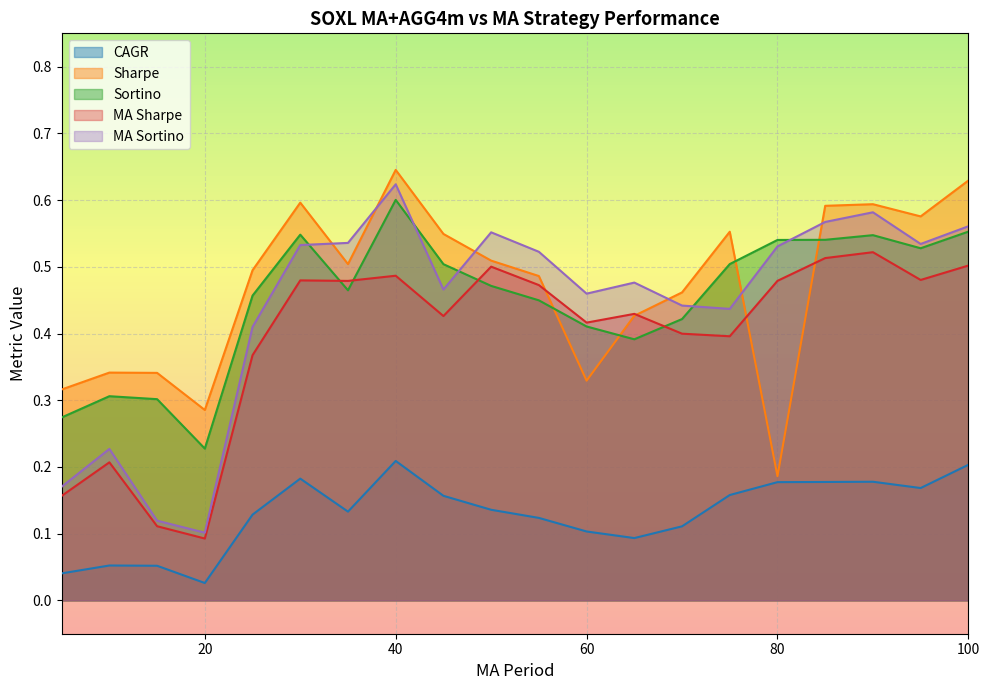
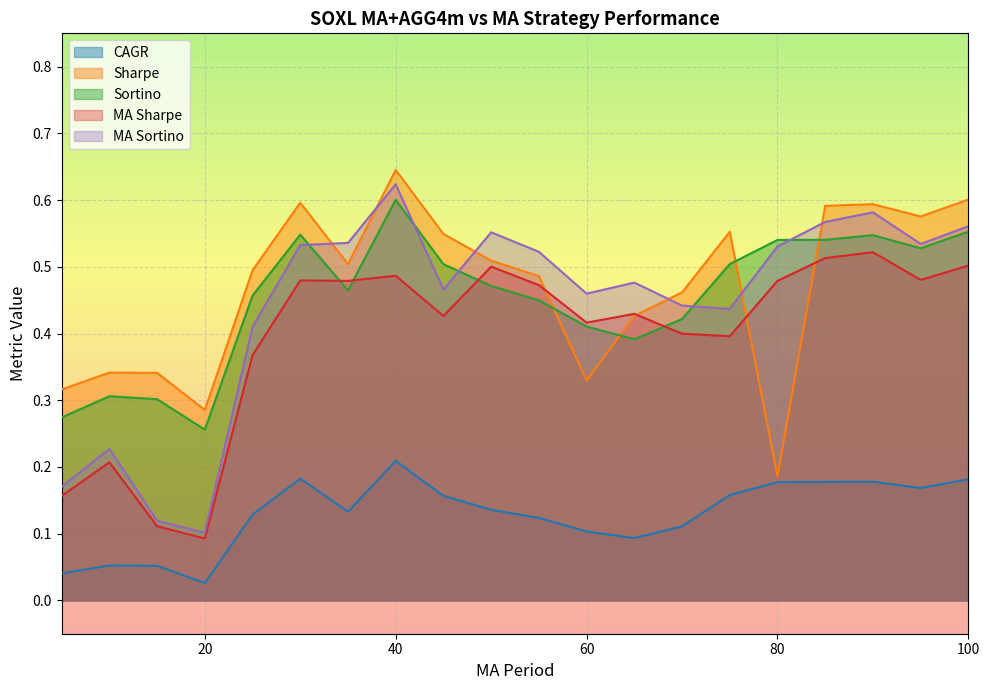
  {
    "CAGR": {
      "20": 0.03,
      "40": 0.21,
      "60": 0.10,
      "80": 0.18,
-     "100": 0.20
+     "100": 0.18
    },
    "Sharpe": {
      "20": 0.29,
      "40": 0.65,
      "60": 0.33,
      "80": 0.19,
-     "100": 0.63
+     "100": 0.60
    },
    "Sortino": {
-     "20": 0.23,
+     "20": 0.26,
      "40": 0.60,
      "60": 0.41,
      "80": 0.54,
      "100": 0.55
    },
    "MA Sharpe": {
      "20": 0.09,
      "40": 0.49,
      "60": 0.42,
      "80": 0.48,
      "100": 0.50
    },
    "MA Sortino": {
      "20": 0.10,
      "40": 0.62,
      "60": 0.46,
      "80": 0.53,
      "100": 0.56
    }
  }
